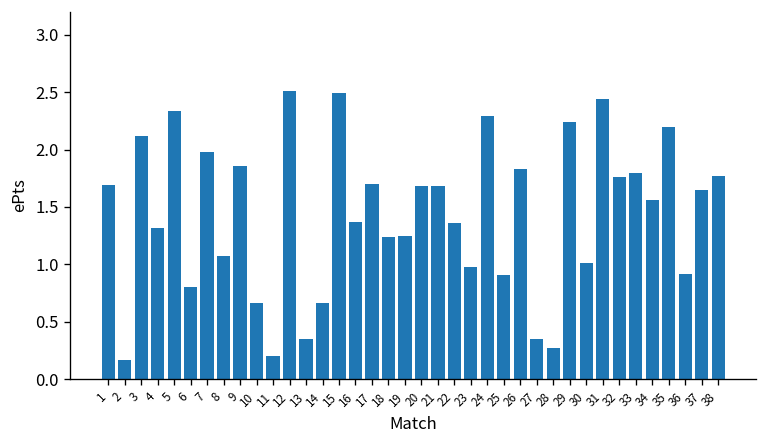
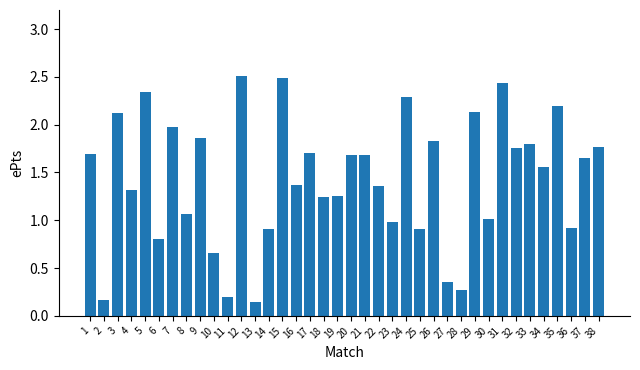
  {
    "1": 1.7,
    "2": 0.2,
    "3": 2.1,
    "4": 1.3,
    "5": 2.3,
    "6": 0.8,
    "7": 2.0,
    "8": 1.1,
    "9": 1.9,
    "10": 0.7,
    "11": 0.2,
    "12": 2.5,
-   "13": 0.4,
-   "14": 0.7,
+   "13": 0.2,
+   "14": 0.9,
    "15": 2.5,
    "16": 1.4,
    "17": 1.7,
    "18": 1.2,
    "19": 1.3,
    "20": 1.7,
    "21": 1.7,
    "22": 1.4,
    "23": 1.0,
    "24": 2.3,
    "25": 0.9,
    "26": 1.8,
    "27": 0.4,
    "28": 0.3,
-   "29": 2.2,
+   "29": 2.1,
    "30": 1.0,
    "31": 2.4,
    "32": 1.8,
    "33": 1.8,
    "34": 1.6,
    "35": 2.2,
    "36": 0.9,
    "37": 1.7,
    "38": 1.8
  }
